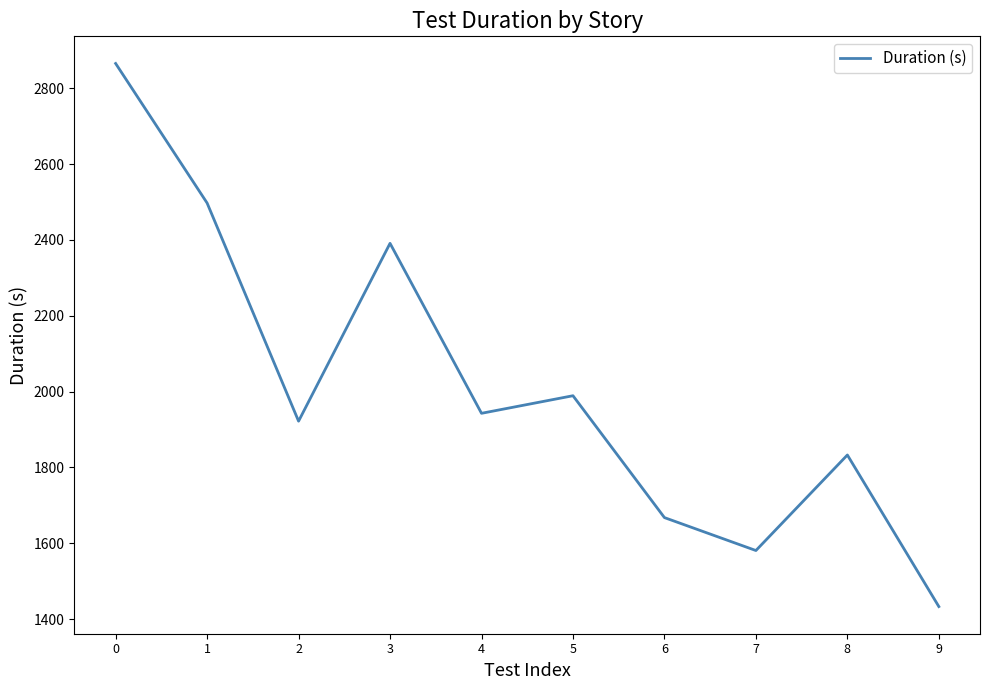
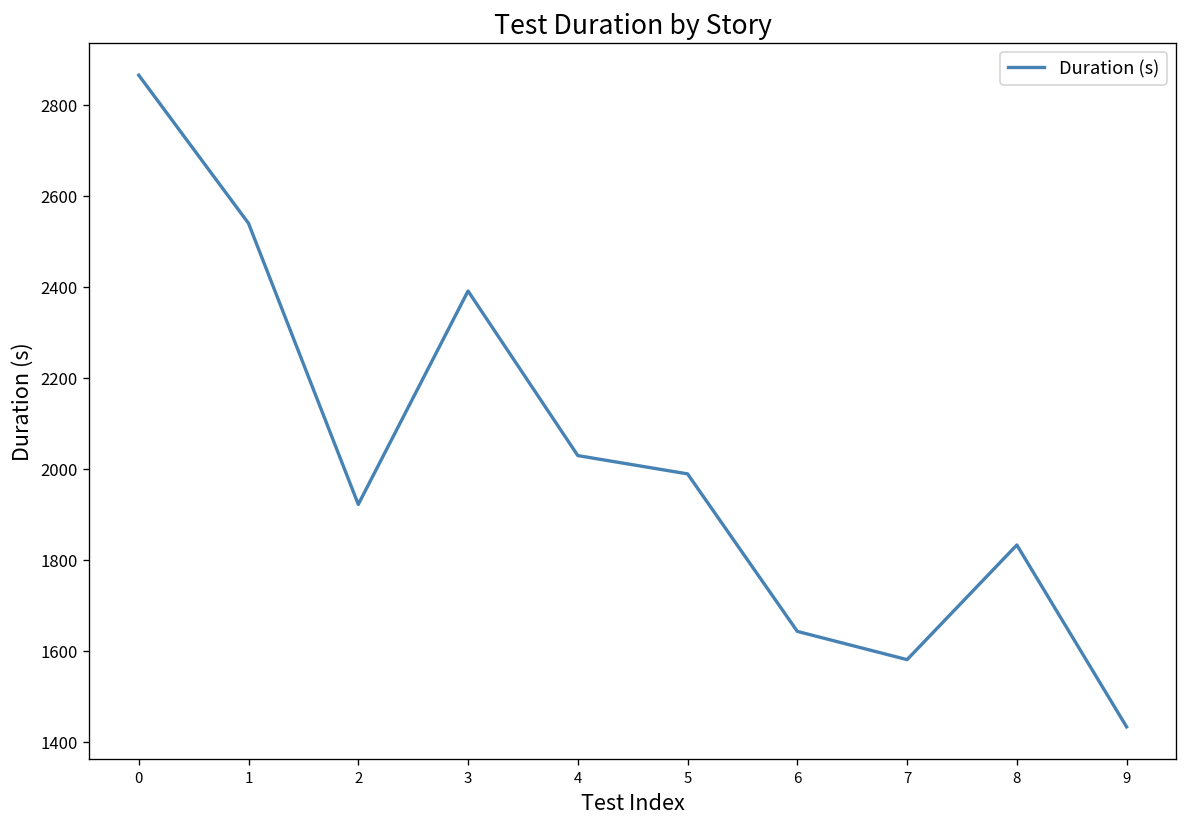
  {
    "0": 2870,
-   "1": 2500,
+   "1": 2540,
    "2": 1920,
    "3": 2390,
-   "4": 1940,
+   "4": 2030,
    "5": 1990,
-   "6": 1670,
+   "6": 1640,
    "7": 1580,
    "8": 1830,
    "9": 1430
  }
